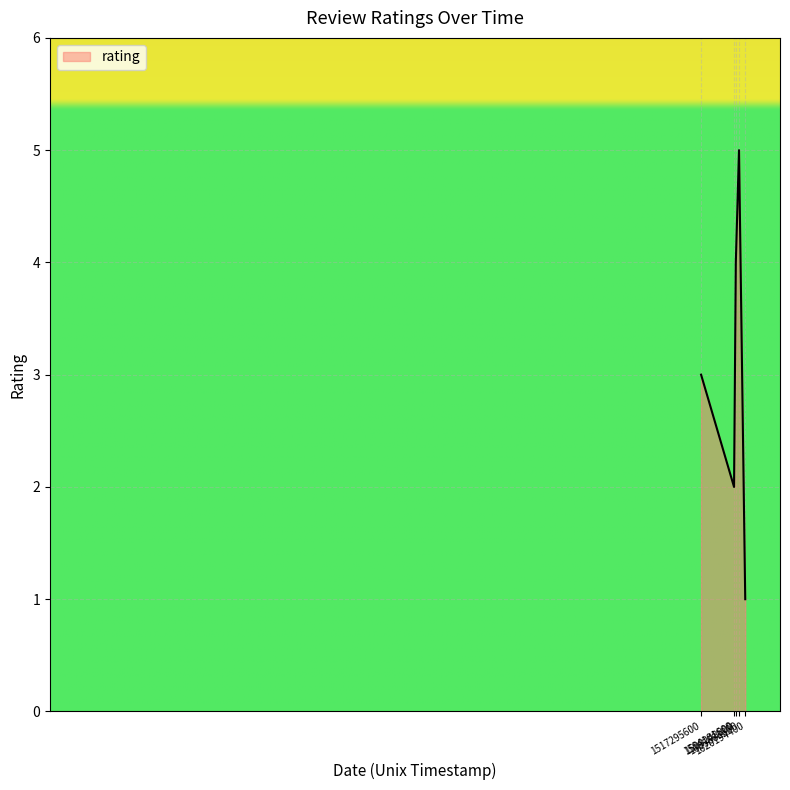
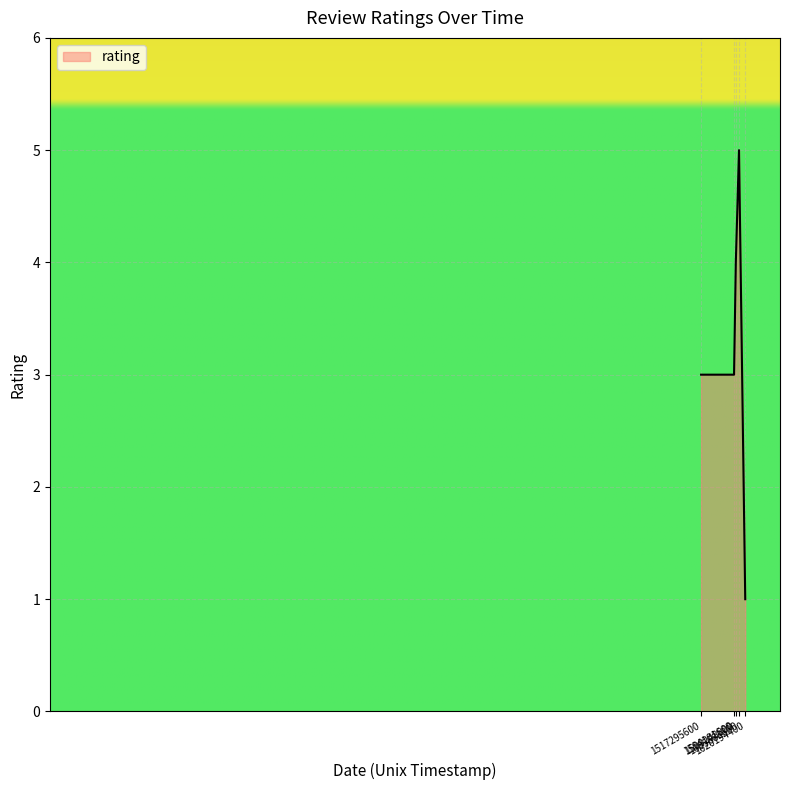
  {
    "1517295600": 3,
-   "1594101600": 2,
+   "1594101600": 3,
    "1598248800": 4,
    "1605682800": 5,
    "1620194400": 1
  }
